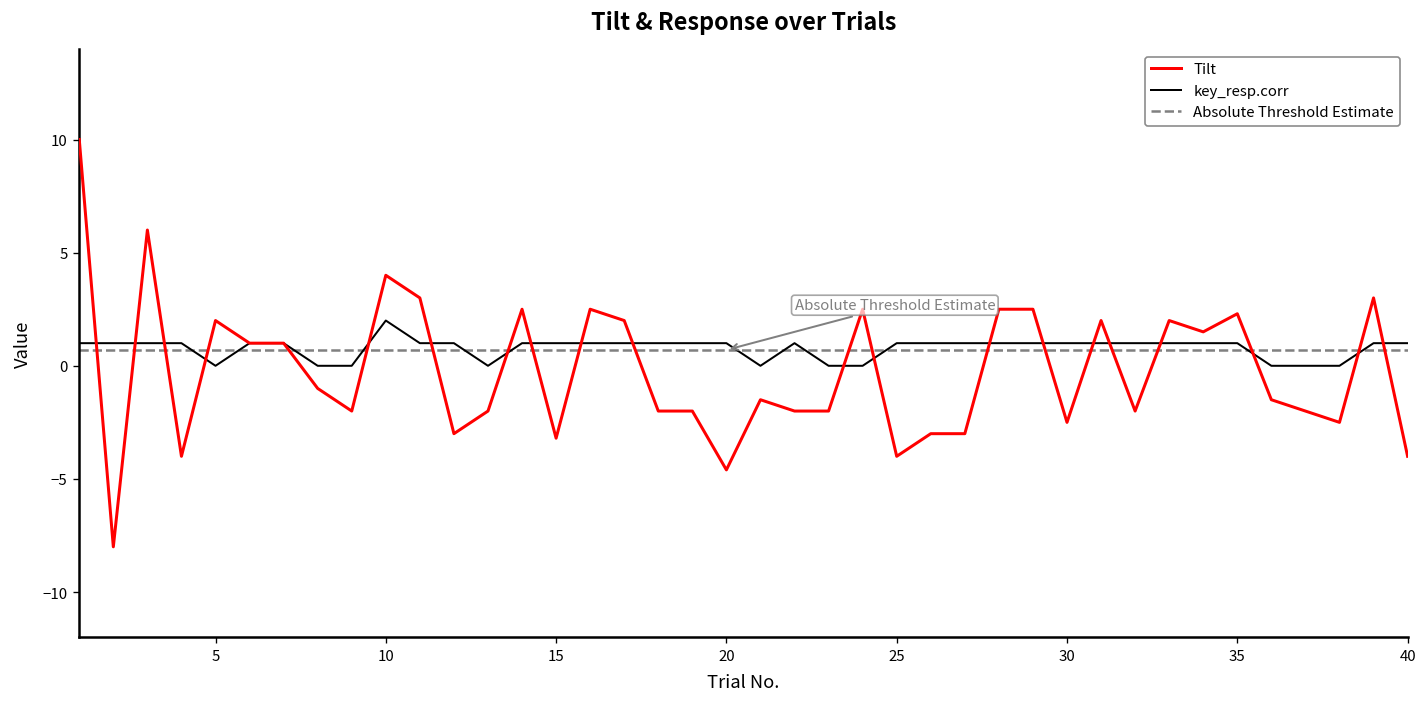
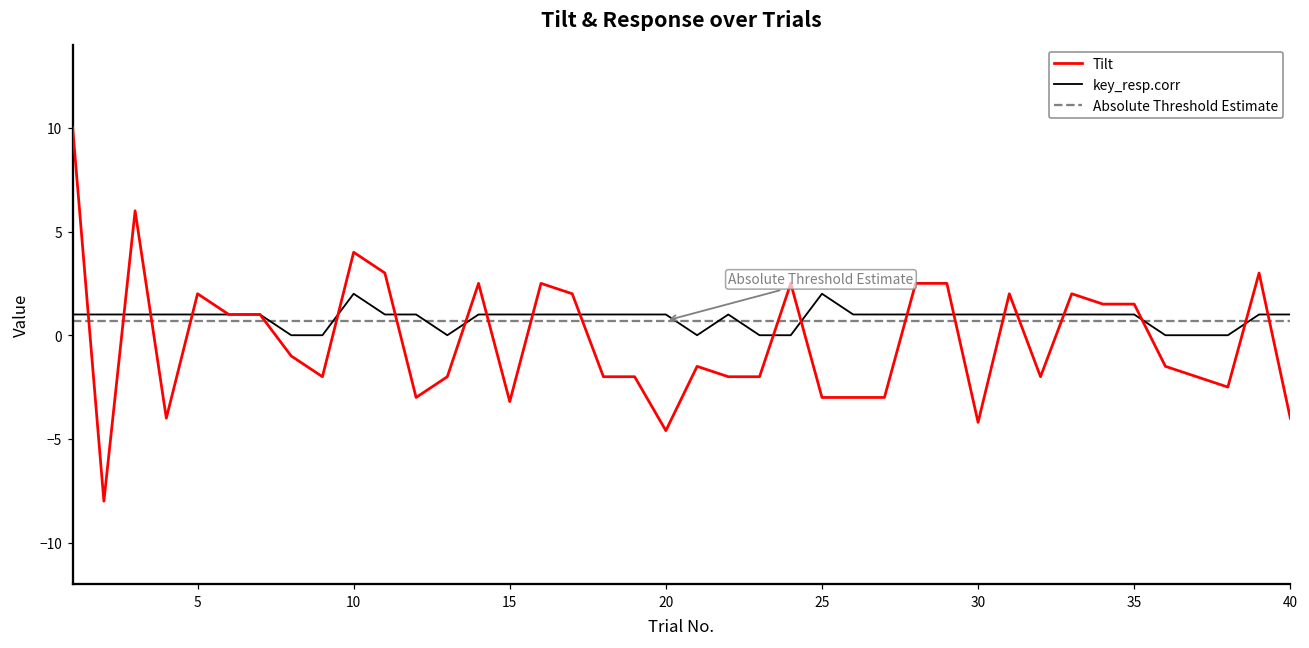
  {
    "Tilt": {
      "5": 2.0,
      "10": 4.0,
      "15": -3.2,
      "20": -4.6,
-     "25": -4,
-     "30": -2.5,
-     "35": 2.3,
+     "25": -3,
+     "30": -4.2,
+     "35": 1.5,
      "40": -4.0
    },
    "key_resp.corr": {
-     "5": 0,
+     "5": 1,
      "10": 2,
      "15": 1,
      "20": 1,
-     "25": 1,
+     "25": 2,
      "30": 1,
      "35": 1,
      "40": 1
    }
  }
